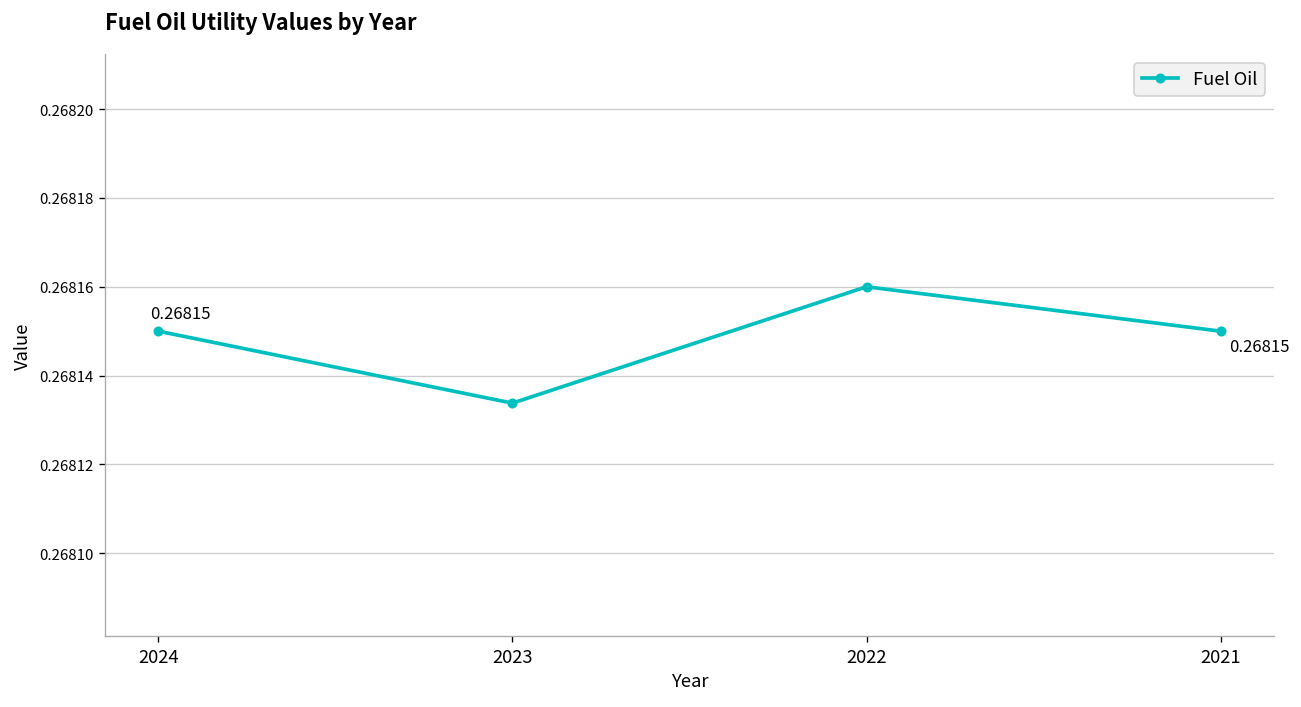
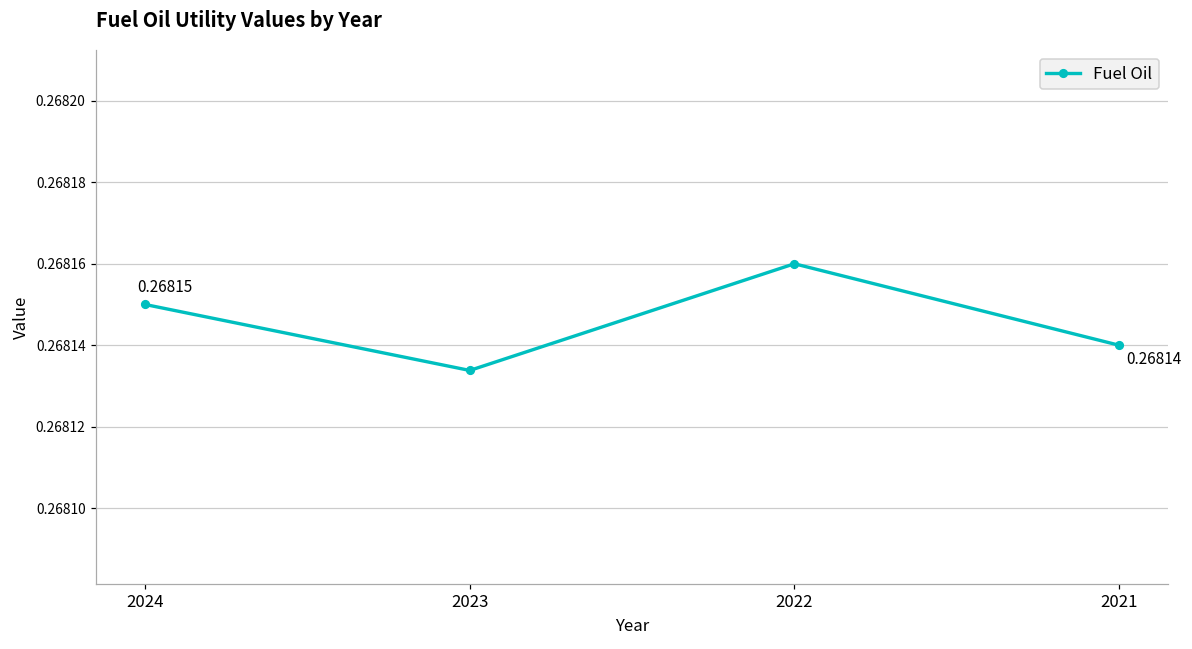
  {
    "2024": 0.26815,
-   "2021": 0.26815
+   "2021": 0.26814
  }
